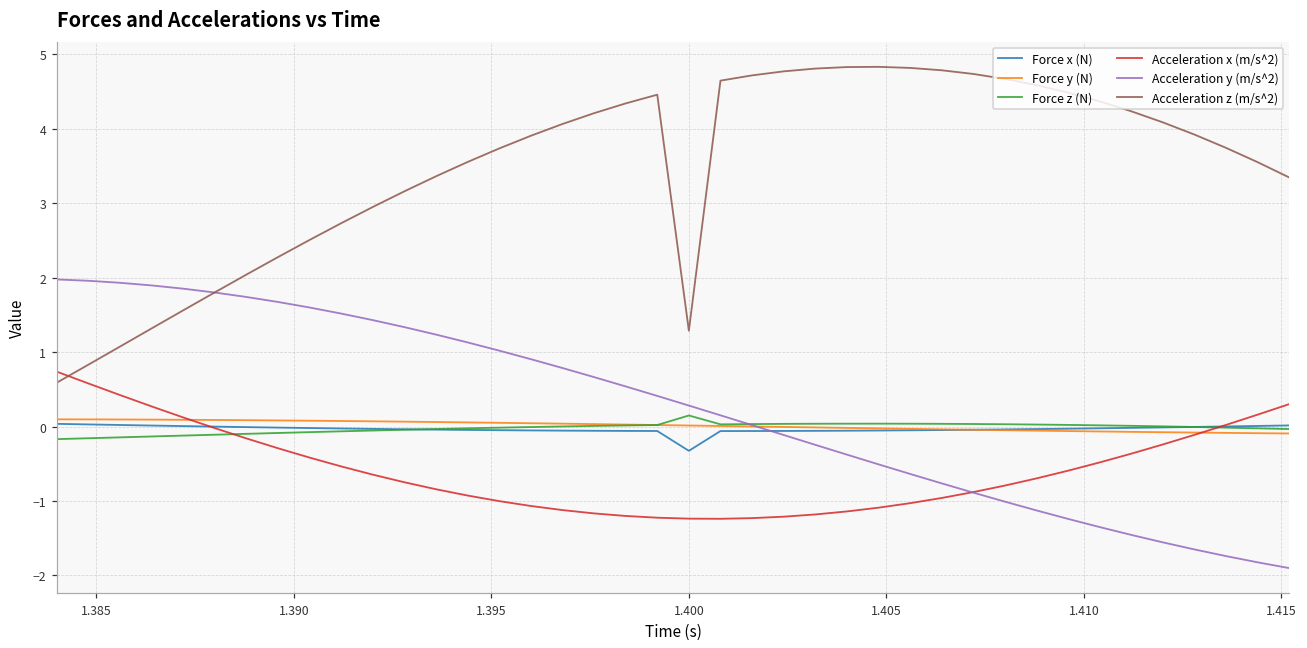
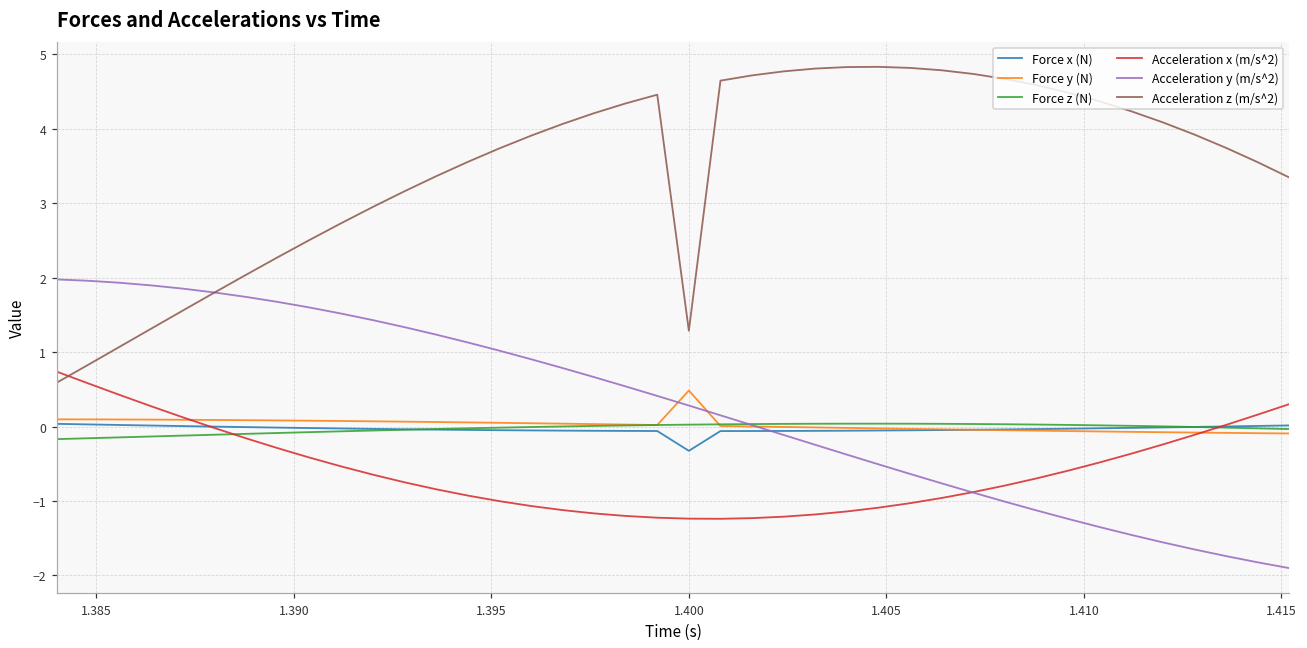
  {
    "Force x (N)": {
      "1.400": -0.3
    },
    "Force y (N)": {
-     "1.400": 0.0
+     "1.400": 0.5
    },
    "Force z (N)": {
-     "1.400": 0.1
+     "1.400": 0.0
    },
    "Acceleration x (m/s^2)": {
      "1.400": -1.2
    },
    "Acceleration y (m/s^2)": {
      "1.400": 0.3
    },
    "Acceleration z (m/s^2)": {
      "1.400": 1.3
    }
  }
